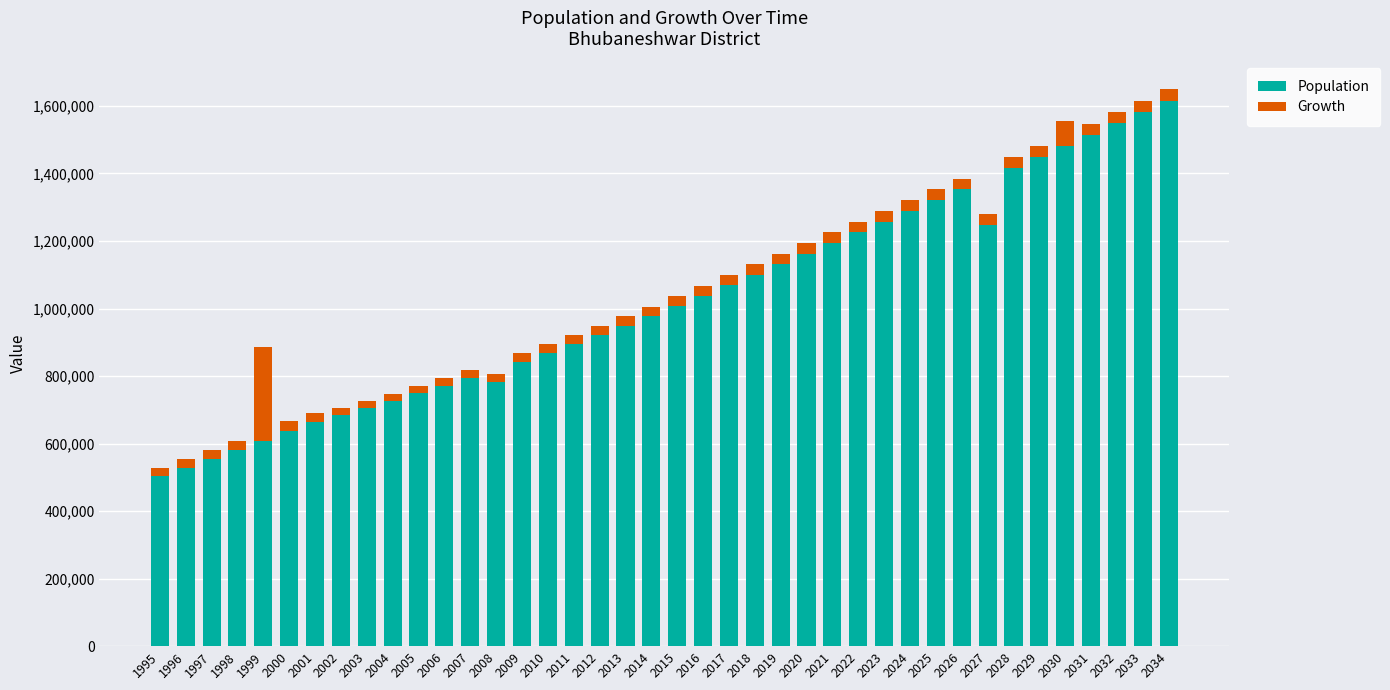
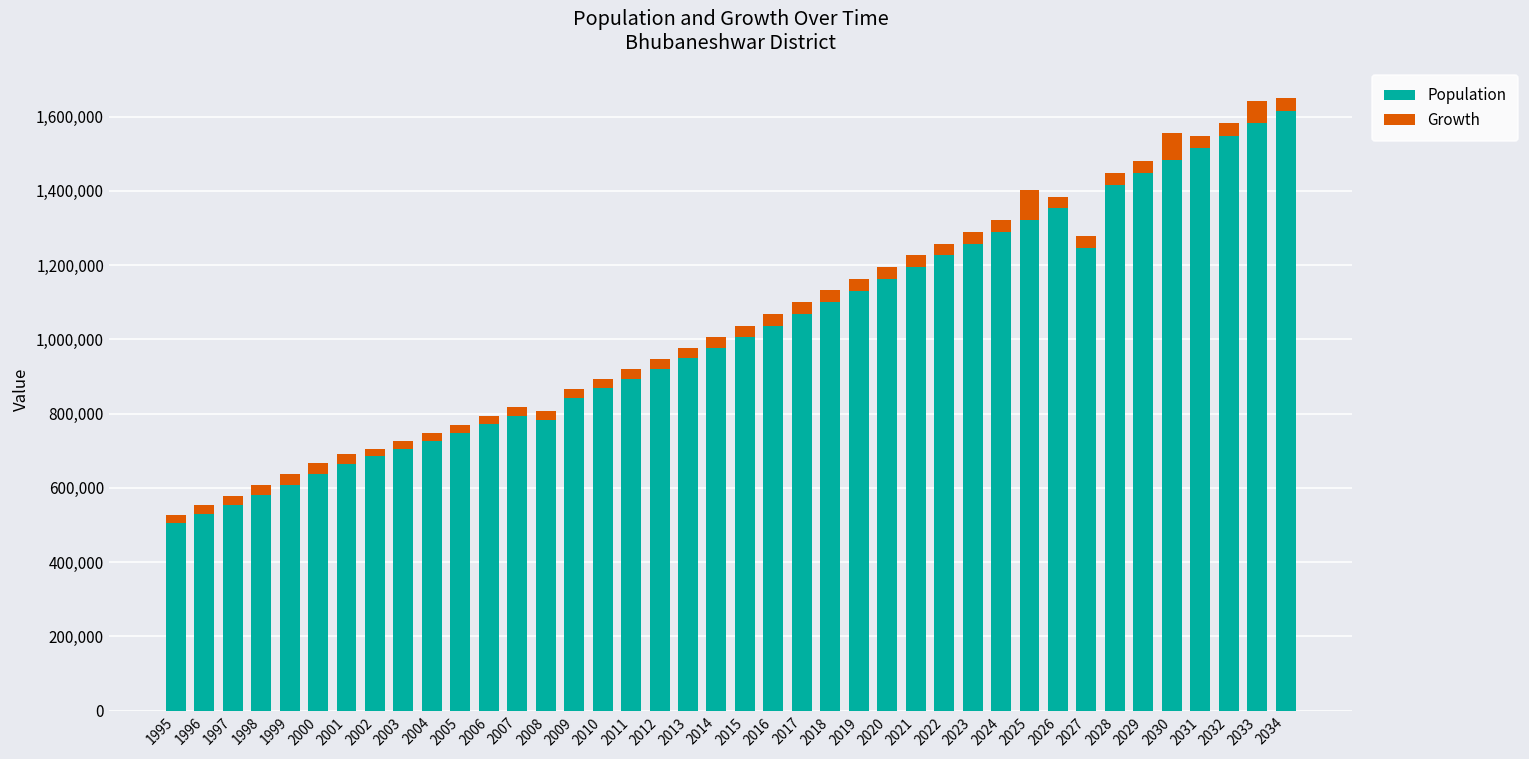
  {
    "Population": {
      "1995": "500,000",
      "1996": "530,000",
      "1997": "550,000",
      "1998": "580,000",
      "1999": "610,000",
      "2000": "640,000",
      "2001": "660,000",
      "2002": "680,000",
      "2003": "710,000",
      "2004": "730,000",
      "2005": "750,000",
      "2006": "770,000",
      "2007": "790,000",
      "2008": "780,000",
      "2009": "840,000",
      "2010": "870,000",
      "2011": "890,000",
      "2012": "920,000",
      "2013": "950,000",
      "2014": "980,000",
      "2015": "1,010,000",
      "2016": "1,040,000",
      "2017": "1,070,000",
      "2018": "1,100,000",
      "2019": "1,130,000",
      "2020": "1,160,000",
      "2021": "1,190,000",
      "2022": "1,230,000",
      "2023": "1,260,000",
      "2024": "1,290,000",
      "2025": "1,320,000",
      "2026": "1,350,000",
      "2027": "1,250,000",
      "2028": "1,420,000",
      "2029": "1,450,000",
      "2030": "1,480,000",
      "2031": "1,510,000",
      "2032": "1,550,000",
      "2033": "1,580,000",
      "2034": "1,620,000"
    },
    "Growth": {
      "1995": "20,000",
      "1996": "20,000",
      "1997": "30,000",
      "1998": "30,000",
-     "1999": "280,000",
+     "1999": "30,000",
      "2000": "30,000",
      "2001": "30,000",
      "2002": "20,000",
      "2003": "20,000",
      "2004": "20,000",
      "2005": "20,000",
      "2006": "20,000",
      "2007": "20,000",
      "2008": "20,000",
      "2009": "20,000",
      "2010": "30,000",
      "2011": "30,000",
      "2012": "30,000",
      "2013": "30,000",
      "2014": "30,000",
      "2015": "30,000",
      "2016": "30,000",
      "2017": "30,000",
      "2018": "30,000",
      "2019": "30,000",
      "2020": "30,000",
      "2021": "30,000",
      "2022": "30,000",
      "2023": "30,000",
      "2024": "30,000",
-     "2025": "30,000",
+     "2025": "80,000",
      "2026": "30,000",
      "2027": "30,000",
      "2028": "30,000",
      "2029": "30,000",
      "2030": "70,000",
      "2031": "30,000",
      "2032": "30,000",
-     "2033": "30,000",
+     "2033": "60,000",
      "2034": "30,000"
    }
  }
